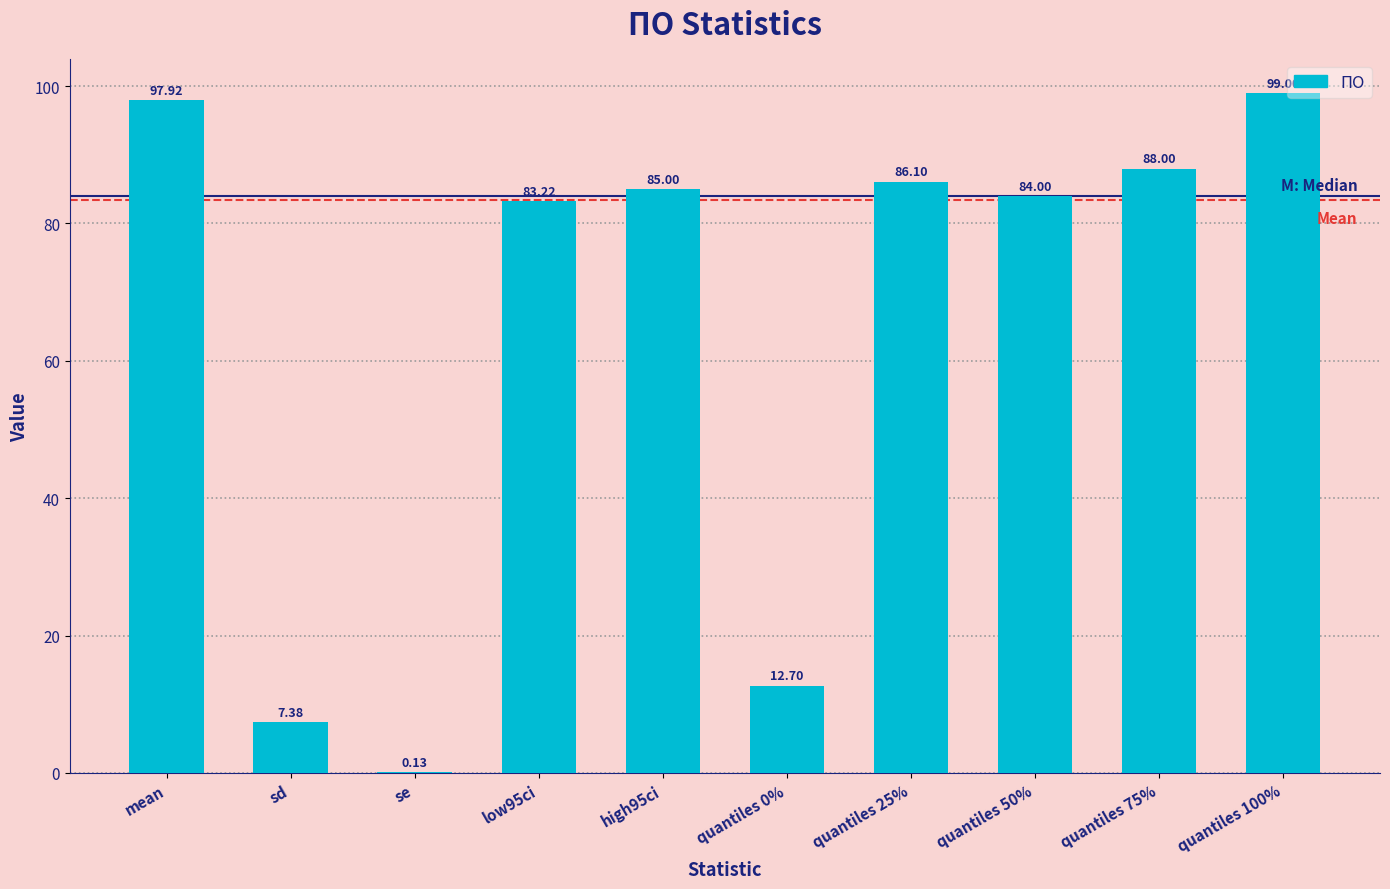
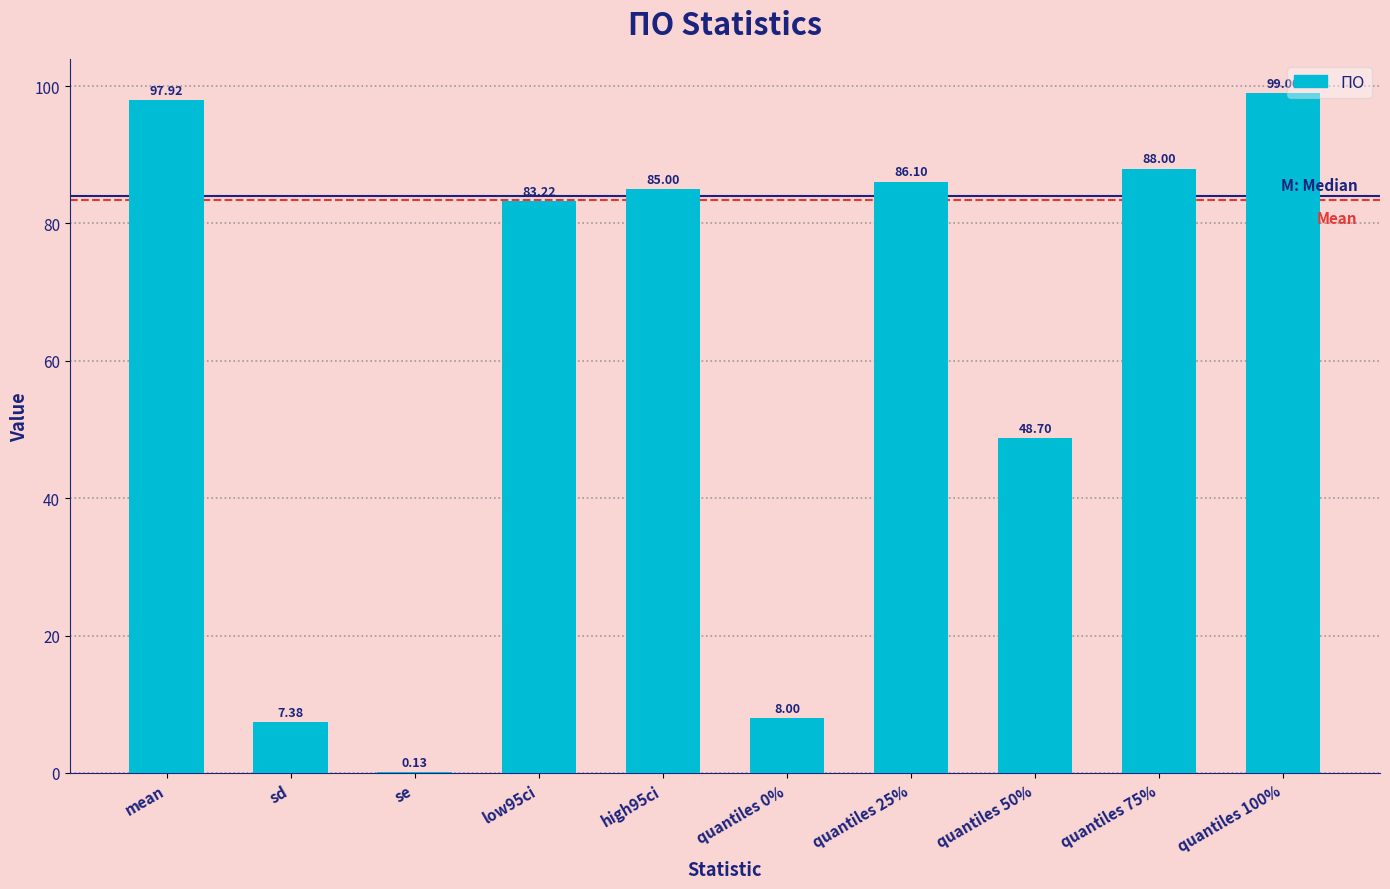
  {
    "mean": 97.92,
    "sd": 7.38,
    "se": 0.13,
    "low95ci": 83.22,
    "high95ci": 85.00,
-   "quantiles 0%": 12.70,
+   "quantiles 0%": 8.00,
    "quantiles 25%": 86.10,
-   "quantiles 50%": 84.00,
+   "quantiles 50%": 48.70,
    "quantiles 75%": 88.00
  }
